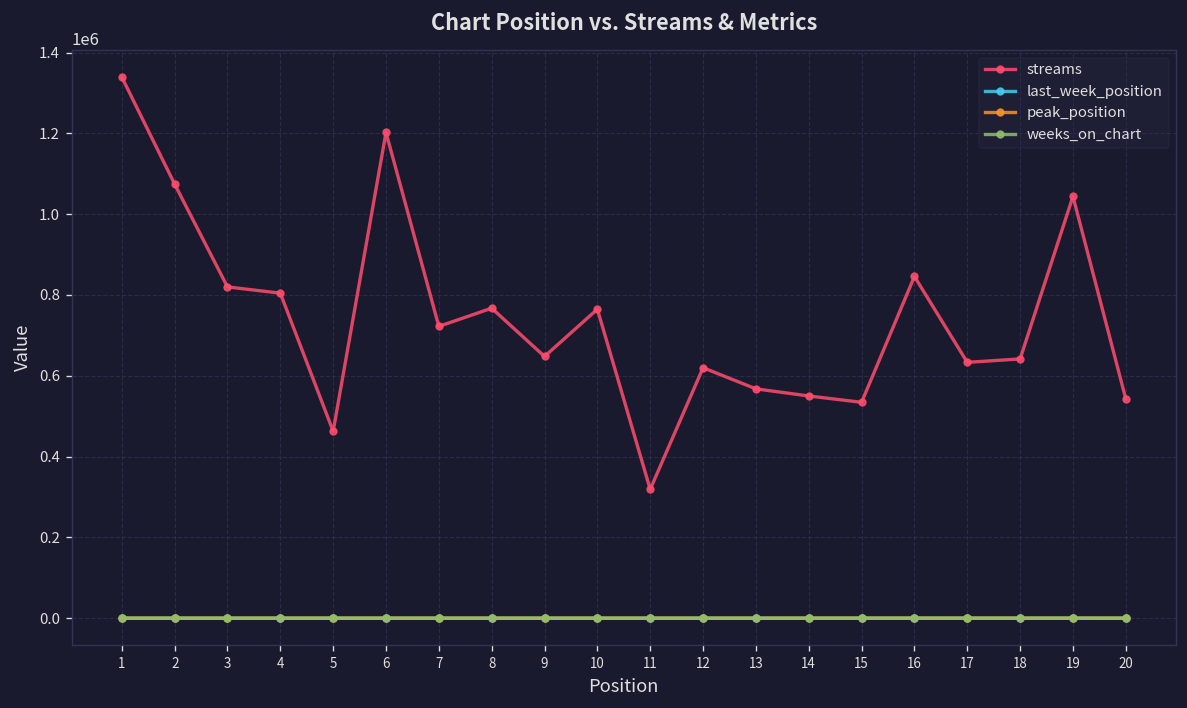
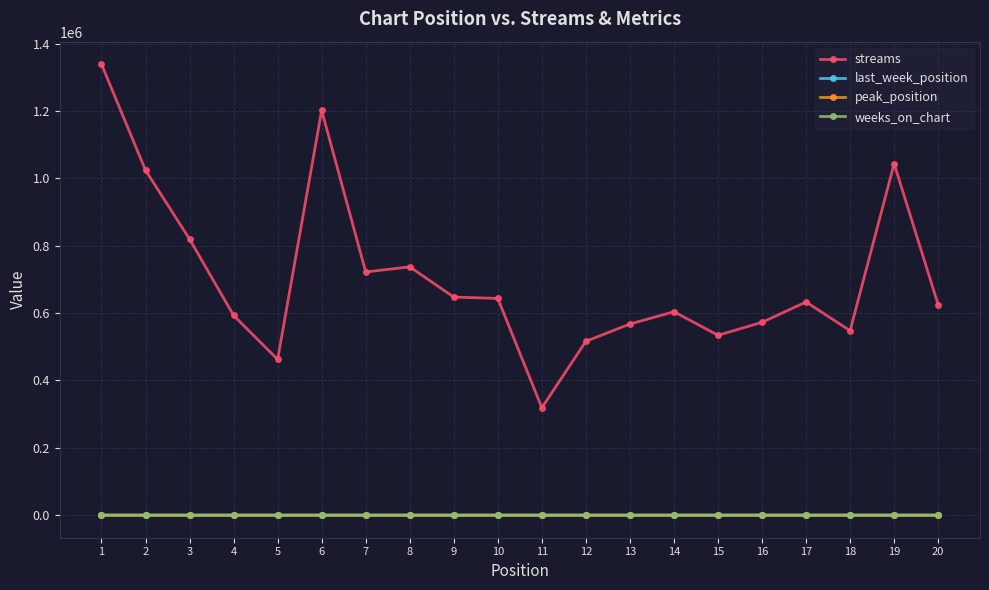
  {
    "streams": {
      "1": 1340000,
-     "2": 1070000,
+     "2": 1020000,
      "3": 820000,
-     "4": 800000,
+     "4": 590000,
      "5": 460000,
      "6": 1200000,
      "7": 720000,
-     "8": 770000,
+     "8": 740000,
      "9": 650000,
-     "10": 760000,
+     "10": 640000,
      "11": 320000,
-     "12": 620000,
+     "12": 520000,
      "13": 570000,
-     "14": 550000,
+     "14": 600000,
      "15": 530000,
-     "16": 850000,
+     "16": 570000,
      "17": 630000,
-     "18": 640000,
+     "18": 550000,
      "19": 1040000,
-     "20": 540000
+     "20": 620000
    },
    "weeks_on_chart": {
      "1": 0,
      "2": 0,
      "3": 0,
      "4": 0,
      "5": 0,
      "6": 0,
      "7": 0,
      "8": 0,
      "9": 0,
      "10": 0,
      "11": 0,
      "12": 0,
      "13": 0,
      "14": 0,
      "15": 0,
      "16": 0,
      "17": 0,
      "18": 0,
      "19": 0,
      "20": 0
    }
  }
